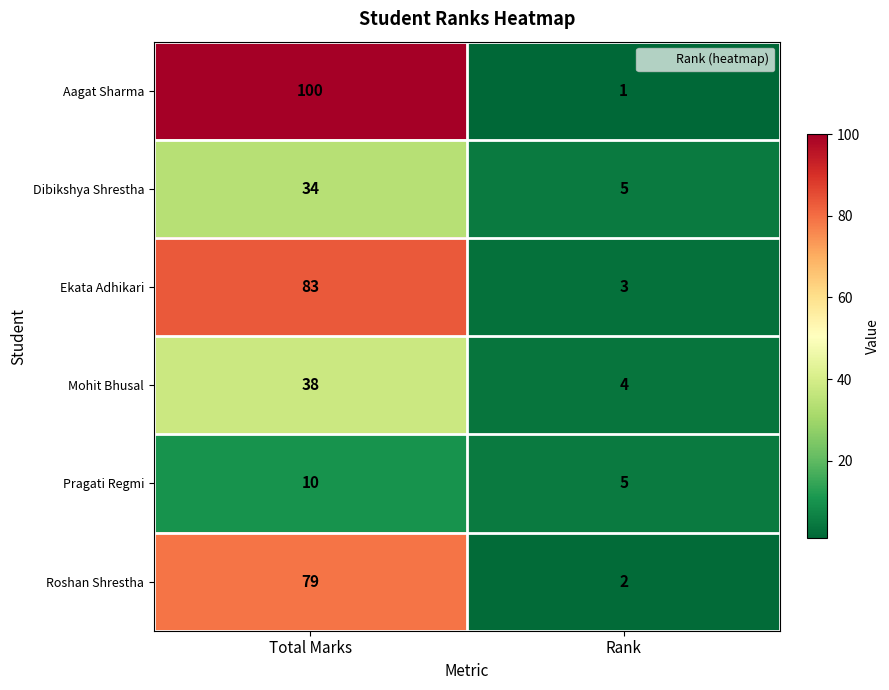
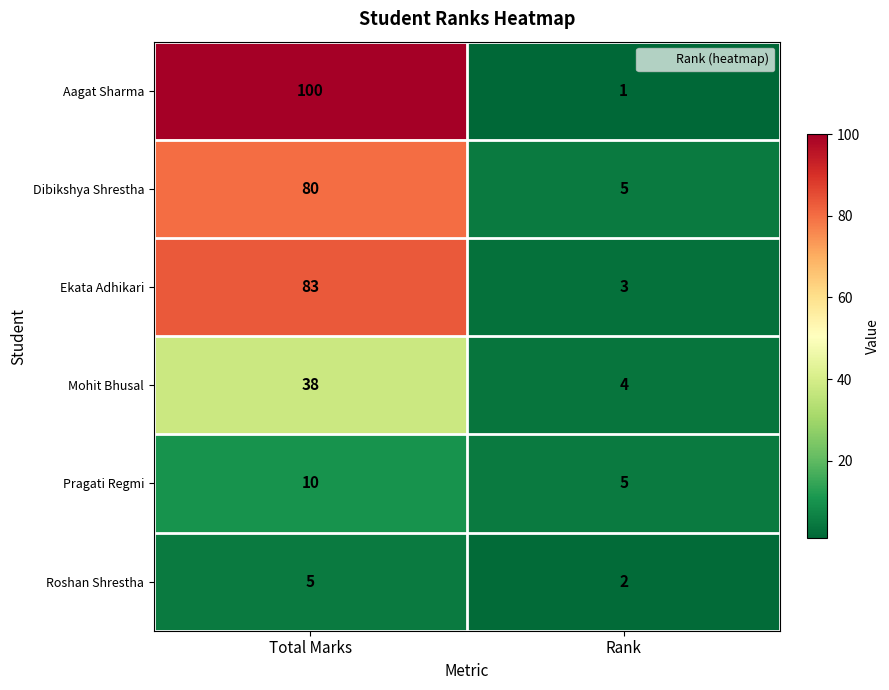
  {
    "Aagat Sharma": {
      "Total Marks": 100,
      "Rank": 1
    },
    "Dibikshya Shrestha": {
-     "Total Marks": 34,
+     "Total Marks": 80,
      "Rank": 5
    },
    "Ekata Adhikari": {
      "Total Marks": 83,
      "Rank": 3
    },
    "Mohit Bhusal": {
      "Total Marks": 38,
      "Rank": 4
    },
    "Pragati Regmi": {
      "Total Marks": 10,
      "Rank": 5
    },
    "Roshan Shrestha": {
-     "Total Marks": 79,
+     "Total Marks": 5,
      "Rank": 2
    }
  }
